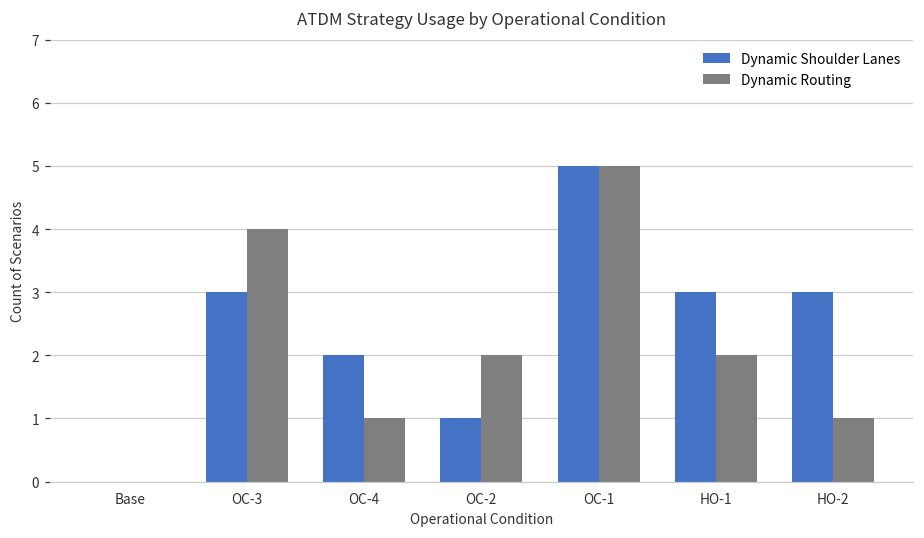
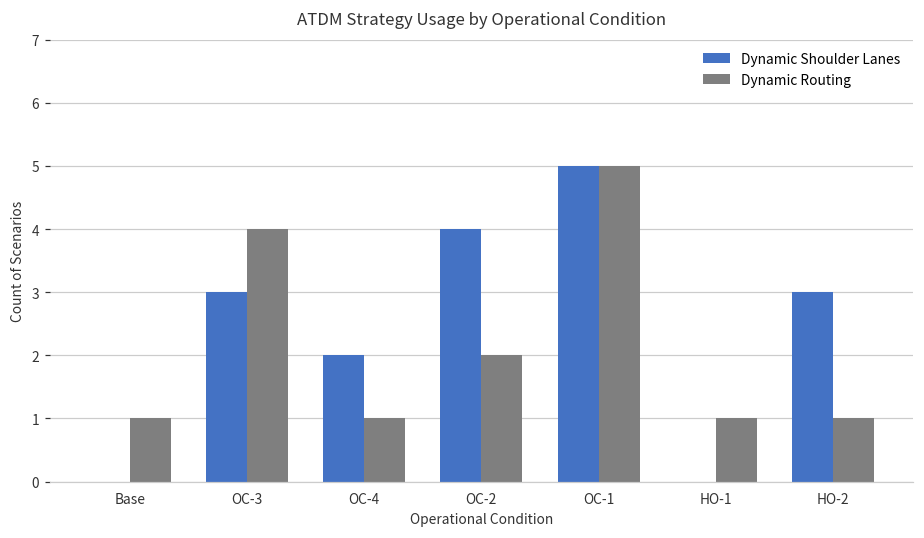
  {
    "Dynamic Shoulder Lanes": {
      "Base": 0,
      "OC-3": 3,
      "OC-4": 2,
-     "OC-2": 1,
+     "OC-2": 4,
      "OC-1": 5,
-     "HO-1": 3,
+     "HO-1": 0,
      "HO-2": 3
    },
    "Dynamic Routing": {
-     "Base": 0,
+     "Base": 1,
      "OC-3": 4,
      "OC-4": 1,
      "OC-2": 2,
      "OC-1": 5,
-     "HO-1": 2,
+     "HO-1": 1,
      "HO-2": 1
    }
  }
